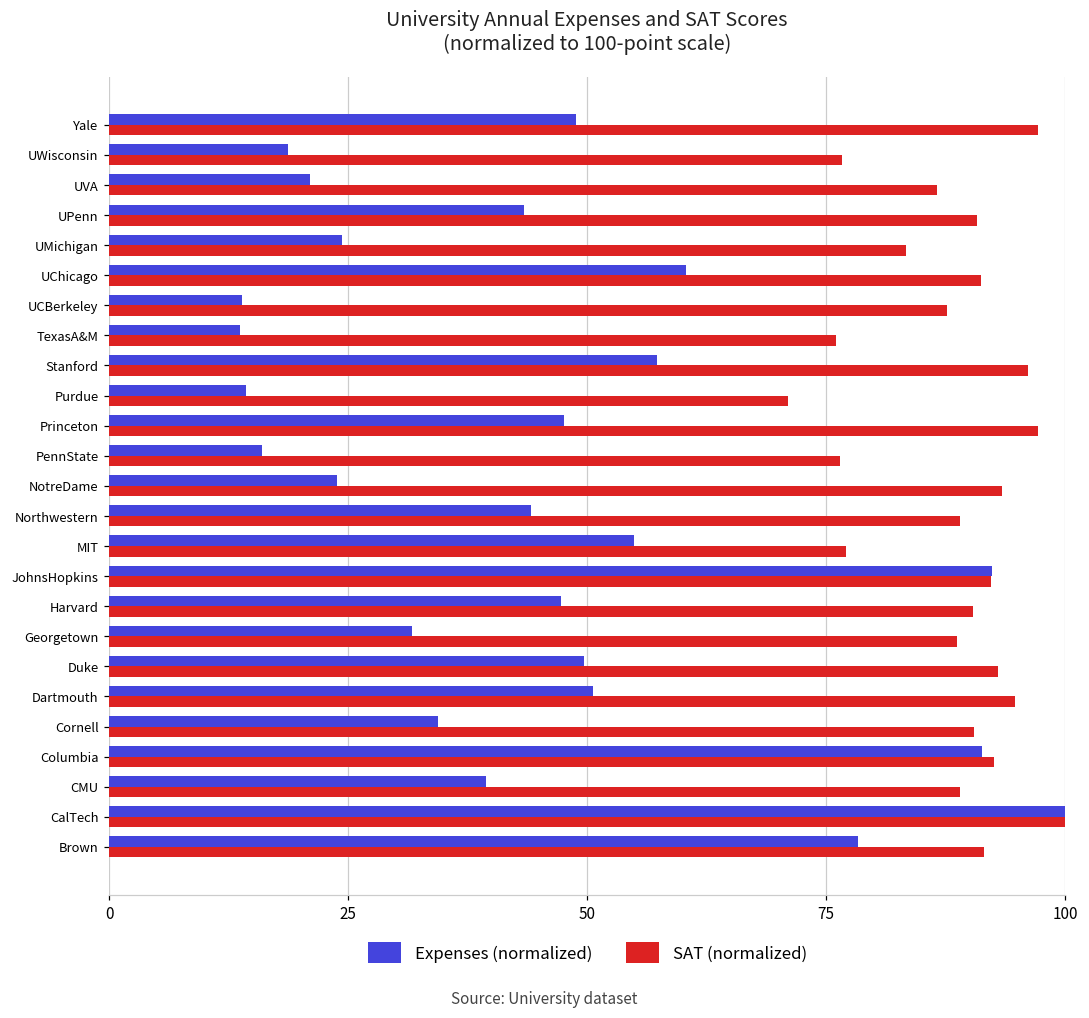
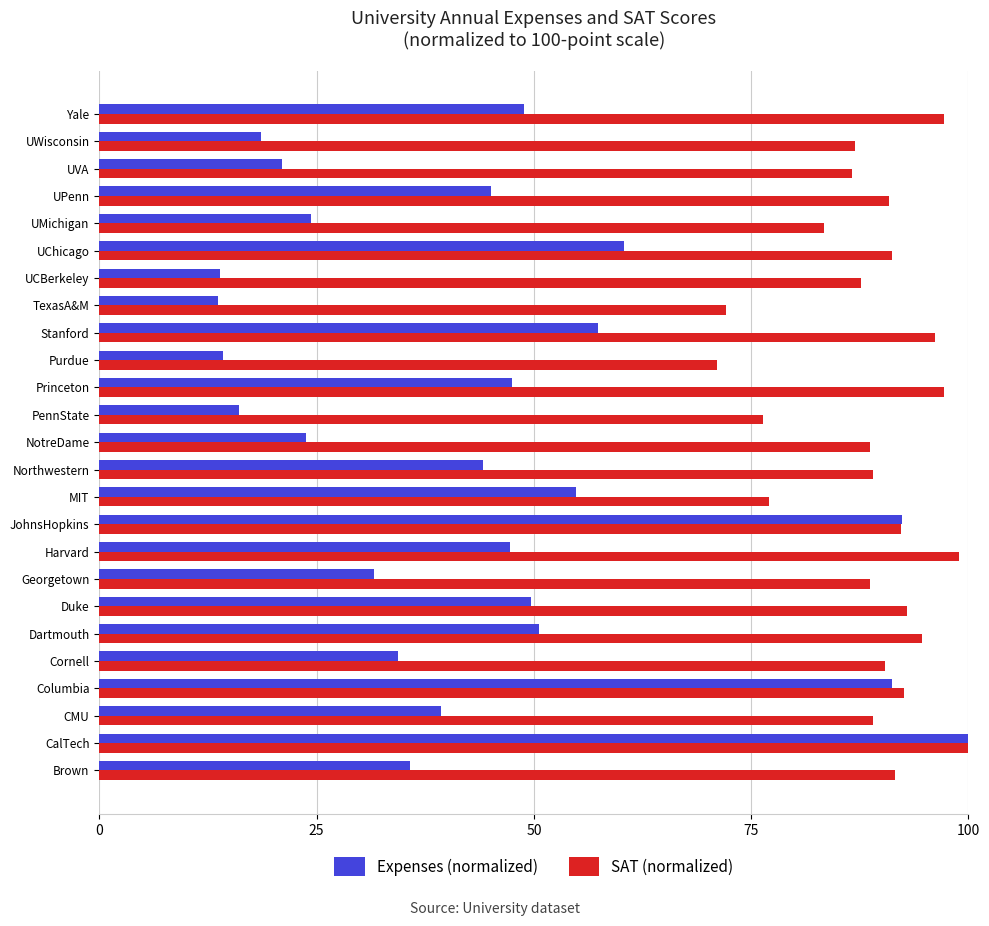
  {
    "Expenses (normalized)": {
      "Yale": 49,
      "UWisconsin": 19,
      "UVA": 21,
-     "UPenn": 43,
+     "UPenn": 45,
      "UMichigan": 24,
      "UChicago": 60,
      "UCBerkeley": 14,
      "TexasA&M": 14,
      "Stanford": 57,
      "Purdue": 14,
      "Princeton": 48,
      "PennState": 16,
      "NotreDame": 24,
      "Northwestern": 44,
      "MIT": 55,
      "JohnsHopkins": 92,
      "Harvard": 47,
      "Georgetown": 32,
      "Duke": 50,
      "Dartmouth": 51,
      "Cornell": 34,
      "Columbia": 91,
      "CMU": 39,
      "CalTech": 100,
-     "Brown": 78
+     "Brown": 36
    },
    "SAT (normalized)": {
      "Yale": 97,
-     "UWisconsin": 77,
+     "UWisconsin": 87,
      "UVA": 87,
      "UPenn": 91,
      "UMichigan": 83,
      "UChicago": 91,
      "UCBerkeley": 88,
-     "TexasA&M": 76,
+     "TexasA&M": 72,
      "Stanford": 96,
      "Purdue": 71,
      "Princeton": 97,
      "PennState": 76,
-     "NotreDame": 93,
+     "NotreDame": 89,
      "Northwestern": 89,
      "MIT": 77,
      "JohnsHopkins": 92,
-     "Harvard": 90,
+     "Harvard": 99,
      "Georgetown": 89,
      "Duke": 93,
      "Dartmouth": 95,
      "Cornell": 90,
      "Columbia": 93,
      "CMU": 89,
      "CalTech": 100,
      "Brown": 92
    }
  }
